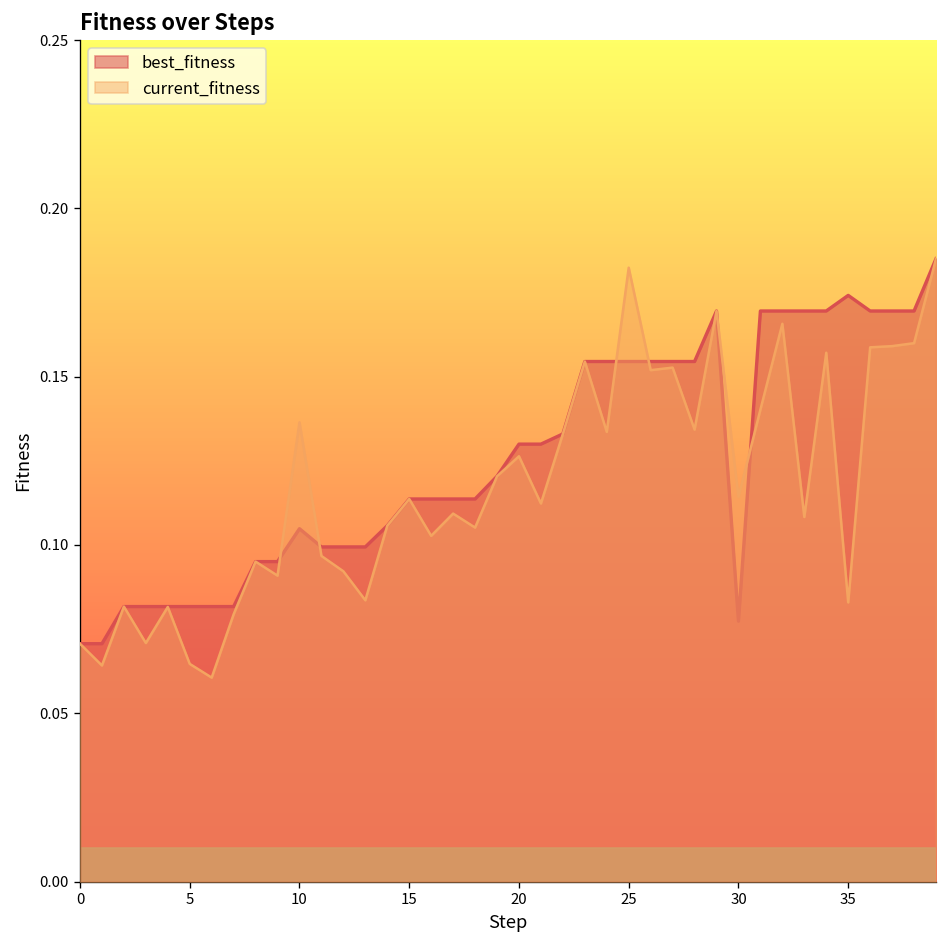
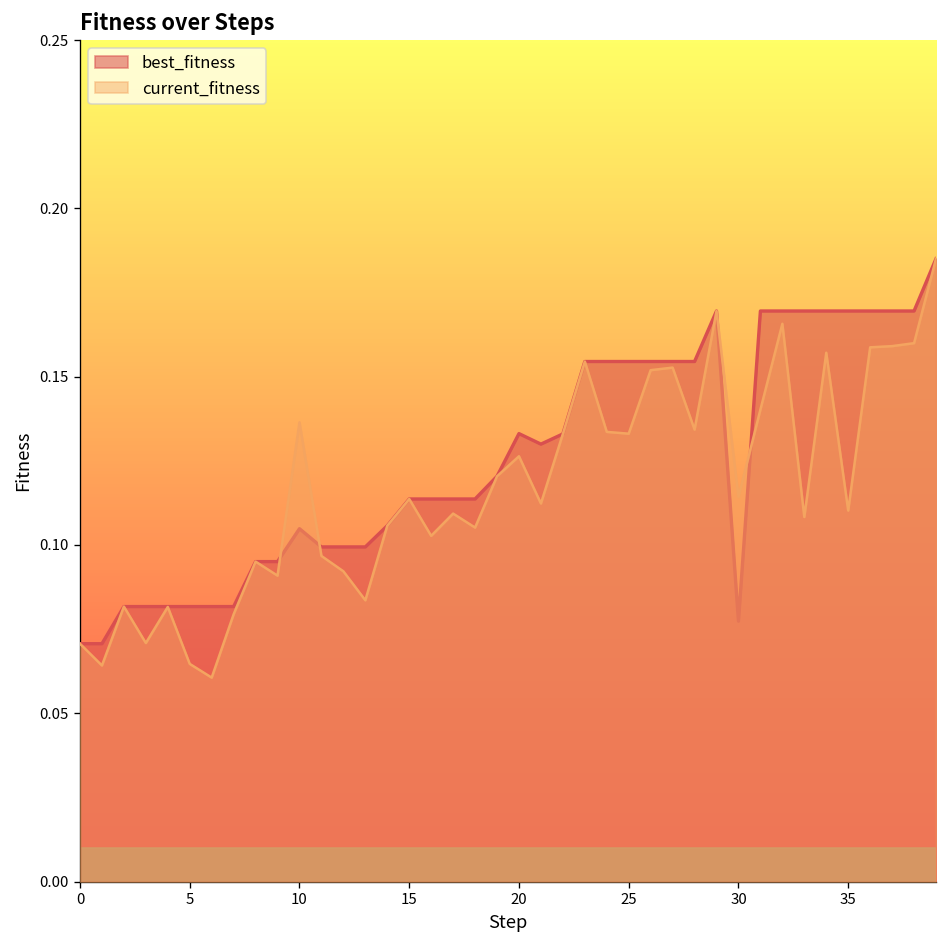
  {
    "best_fitness": {
      "5": 0.082,
      "10": 0.105,
-     "20": 0.130,
+     "20": 0.133,
      "25": 0.155,
      "30": 0.077,
-     "35": 0.174
+     "35": 0.170
    },
    "current_fitness": {
      "5": 0.065,
      "10": 0.136,
      "20": 0.126,
-     "25": 0.182,
+     "25": 0.133,
      "30": 0.114,
-     "35": 0.083
+     "35": 0.110
    }
  }
